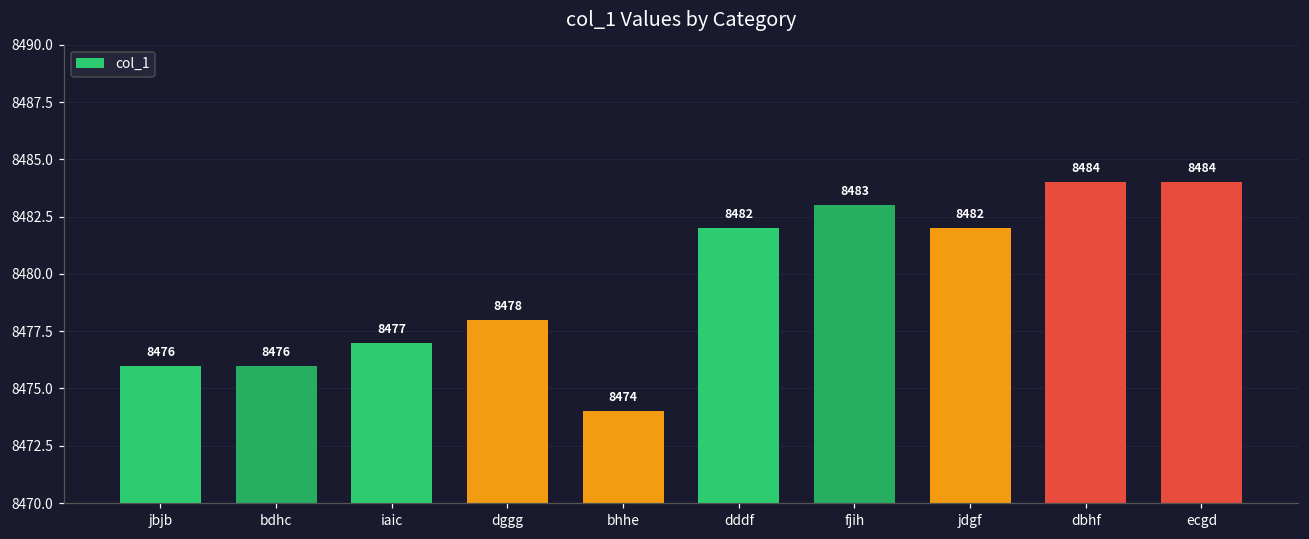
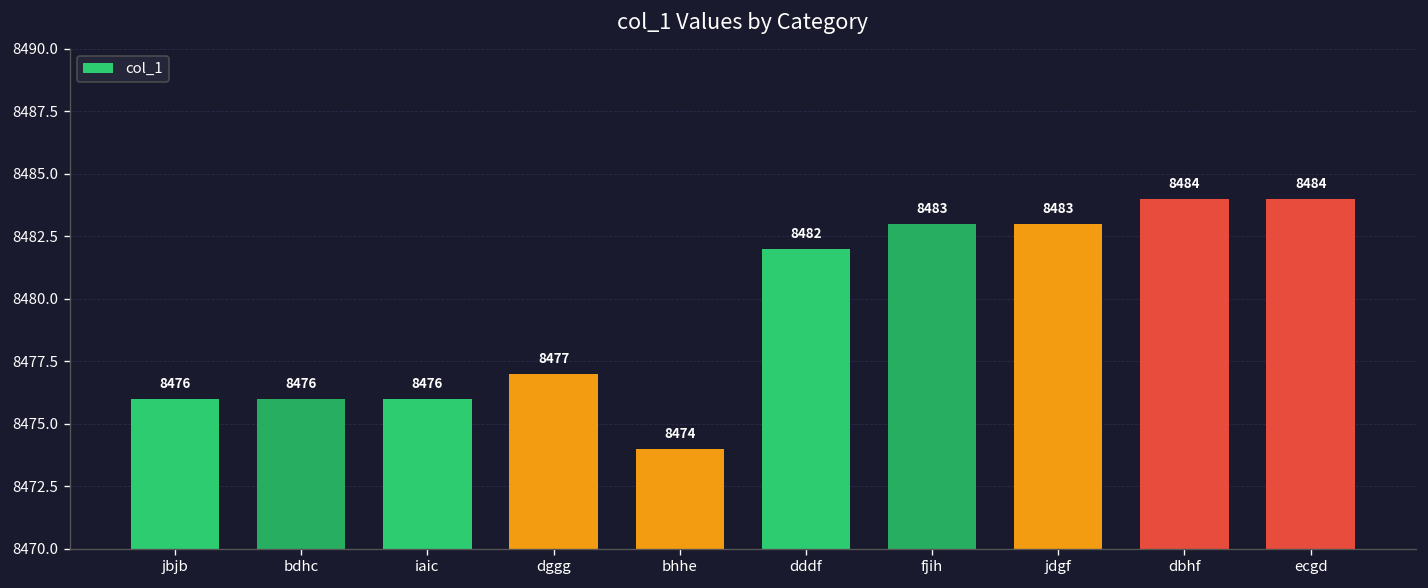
  {
    "jbjb": 8476,
    "bdhc": 8476,
-   "iaic": 8477,
-   "dggg": 8478,
+   "iaic": 8476,
+   "dggg": 8477,
    "bhhe": 8474,
    "dddf": 8482,
    "fjih": 8483,
-   "jdgf": 8482,
+   "jdgf": 8483,
    "dbhf": 8484,
    "ecgd": 8484
  }
